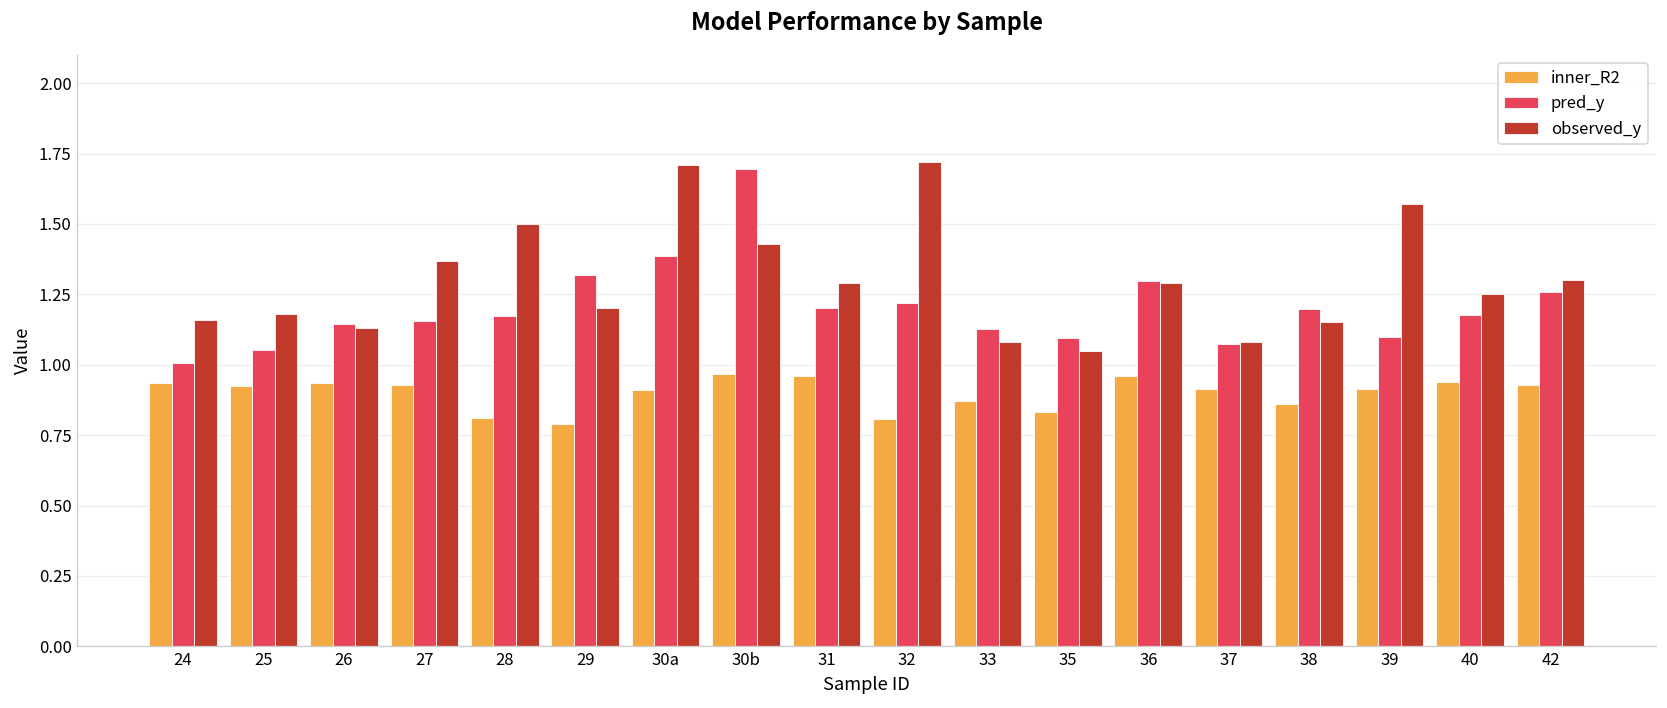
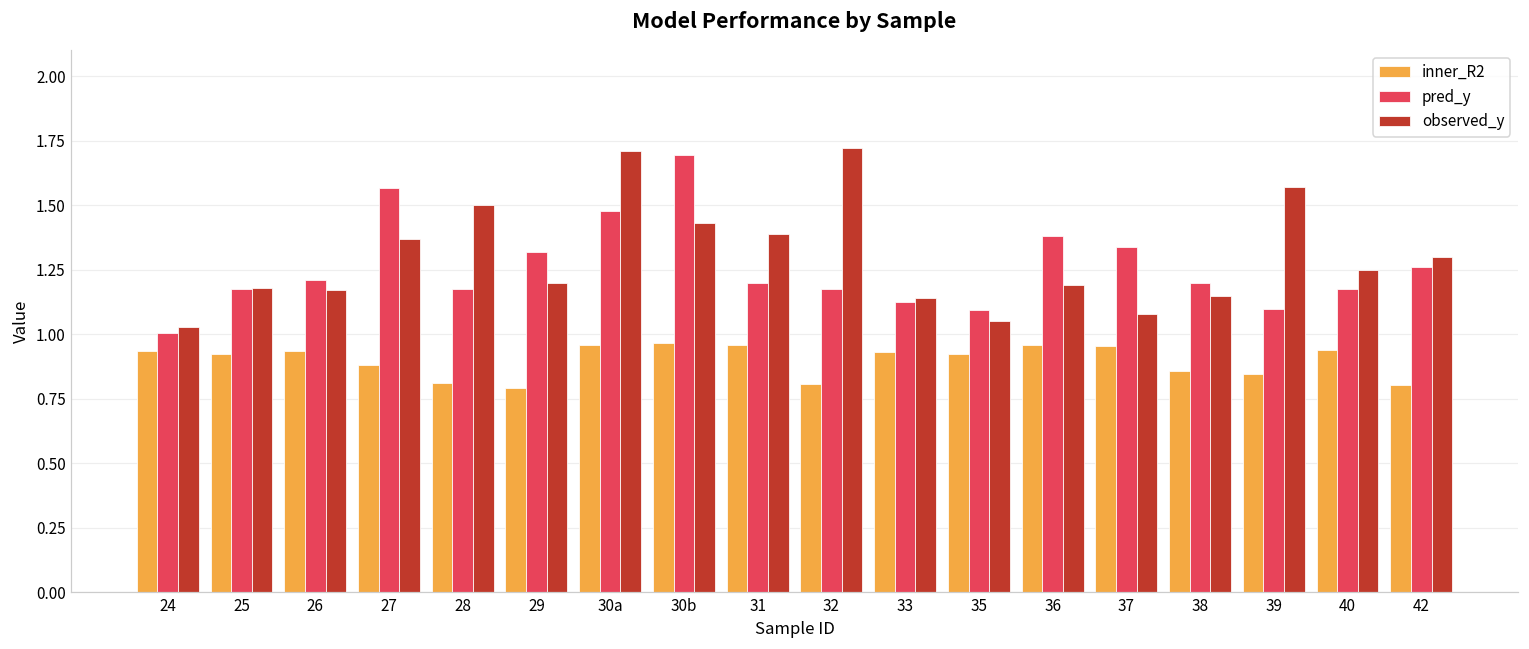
  {
    "inner_R2": {
      "24": 0.94,
      "25": 0.92,
      "26": 0.93,
-     "27": 0.93,
+     "27": 0.88,
      "28": 0.81,
      "29": 0.79,
-     "30a": 0.91,
+     "30a": 0.96,
      "30b": 0.97,
      "31": 0.96,
      "32": 0.81,
-     "33": 0.87,
-     "35": 0.83,
+     "33": 0.93,
+     "35": 0.92,
      "36": 0.96,
-     "37": 0.91,
+     "37": 0.96,
      "38": 0.86,
-     "39": 0.91,
+     "39": 0.85,
      "40": 0.94,
-     "42": 0.93
+     "42": 0.80
    },
    "pred_y": {
      "24": 1.01,
-     "25": 1.05,
-     "26": 1.15,
-     "27": 1.16,
+     "25": 1.18,
+     "26": 1.21,
+     "27": 1.57,
      "28": 1.17,
      "29": 1.32,
-     "30a": 1.39,
+     "30a": 1.48,
      "30b": 1.70,
      "31": 1.20,
-     "32": 1.22,
+     "32": 1.17,
      "33": 1.13,
      "35": 1.09,
-     "36": 1.30,
-     "37": 1.07,
+     "36": 1.38,
+     "37": 1.34,
      "38": 1.20,
      "39": 1.10,
      "40": 1.18,
      "42": 1.26
    },
    "observed_y": {
-     "24": 1.16,
+     "24": 1.03,
      "25": 1.18,
-     "26": 1.13,
+     "26": 1.17,
      "27": 1.37,
      "28": 1.50,
      "29": 1.20,
      "30a": 1.71,
      "30b": 1.43,
-     "31": 1.29,
+     "31": 1.39,
      "32": 1.72,
-     "33": 1.08,
+     "33": 1.14,
      "35": 1.05,
-     "36": 1.29,
+     "36": 1.19,
      "37": 1.08,
      "38": 1.15,
      "39": 1.57,
      "40": 1.25,
      "42": 1.30
    }
  }
